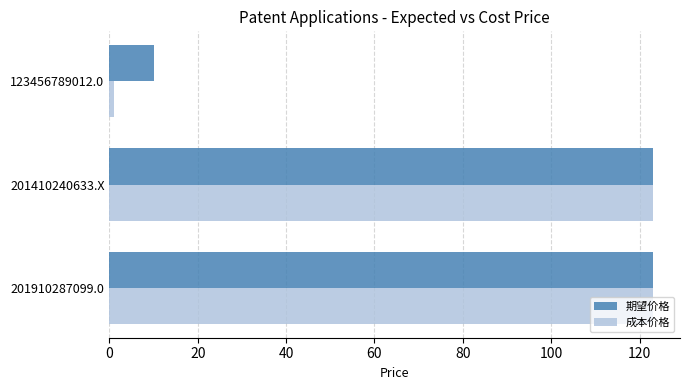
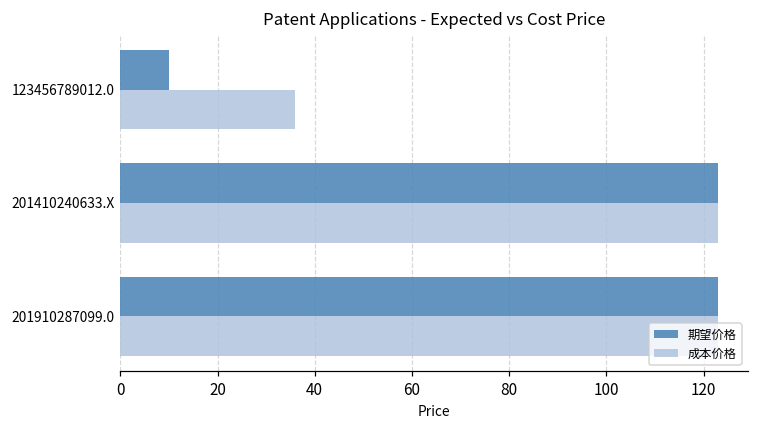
  {
    "期望价格": {
      "123456789012.0": 10,
      "201410240633.X": 123,
      "201910287099.0": 123
    },
    "成本价格": {
-     "123456789012.0": 1,
+     "123456789012.0": 36,
      "201410240633.X": 123
    }
  }
